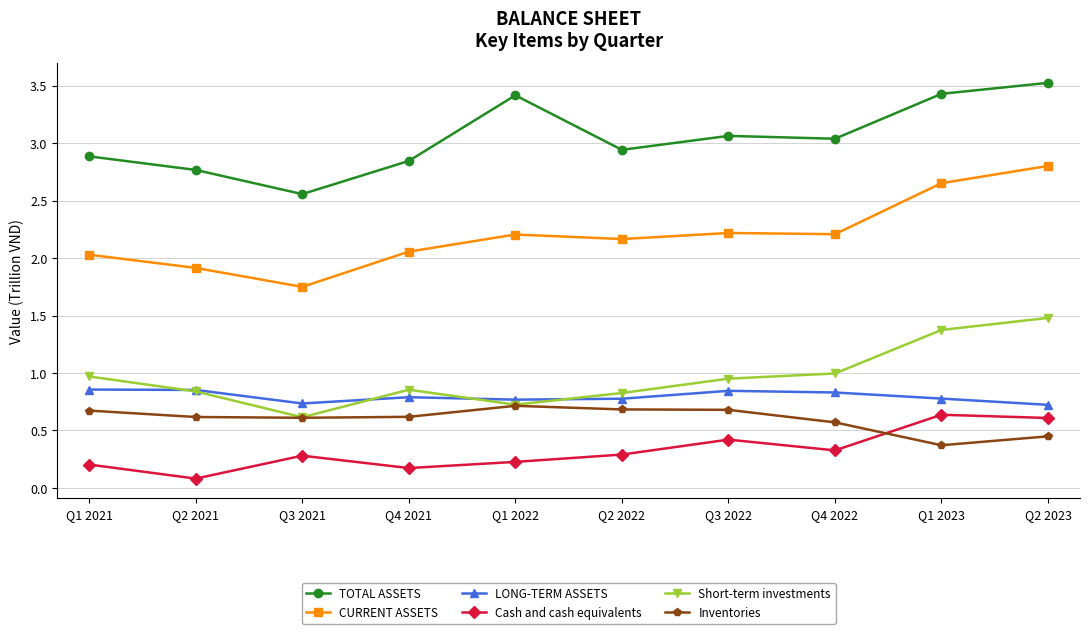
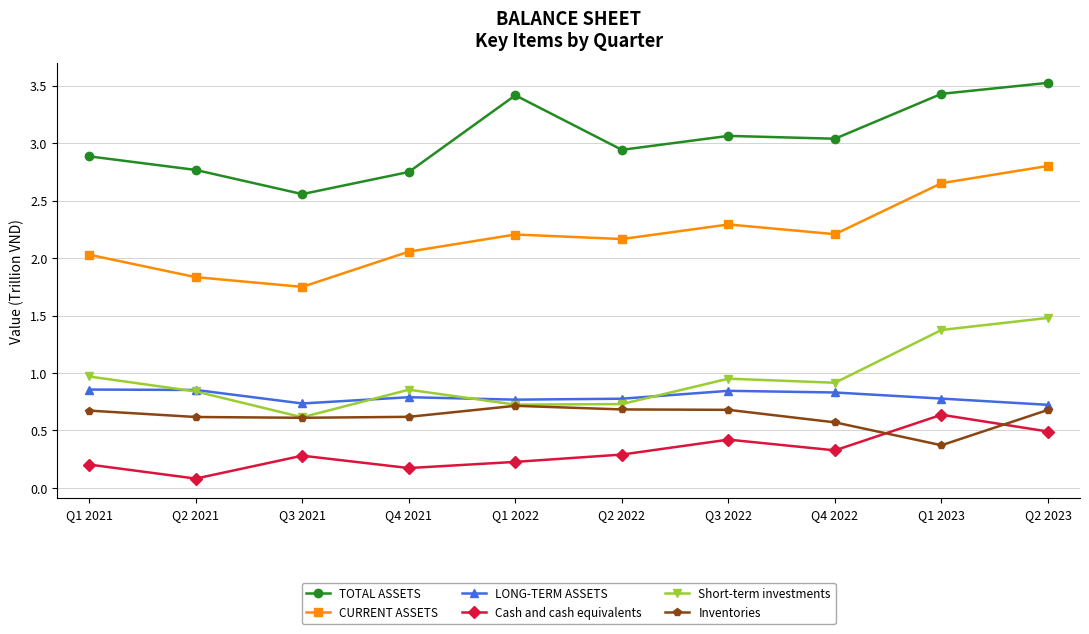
  {
    "TOTAL ASSETS": {
      "Q1 2021": 2.89,
      "Q2 2021": 2.77,
      "Q3 2021": 2.56,
-     "Q4 2021": 2.85,
+     "Q4 2021": 2.75,
      "Q1 2022": 3.42,
      "Q2 2022": 2.94,
      "Q3 2022": 3.06,
      "Q4 2022": 3.04,
      "Q1 2023": 3.43,
      "Q2 2023": 3.53
    },
    "CURRENT ASSETS": {
      "Q1 2021": 2.03,
-     "Q2 2021": 1.92,
+     "Q2 2021": 1.83,
      "Q3 2021": 1.75,
      "Q4 2021": 2.06,
      "Q1 2022": 2.21,
      "Q2 2022": 2.17,
-     "Q3 2022": 2.22,
+     "Q3 2022": 2.29,
      "Q4 2022": 2.21,
      "Q1 2023": 2.65,
      "Q2 2023": 2.80
    },
    "LONG-TERM ASSETS": {
      "Q1 2021": 0.86,
      "Q3 2021": 0.74,
      "Q4 2021": 0.79,
      "Q1 2022": 0.77,
      "Q2 2022": 0.78,
      "Q3 2022": 0.85,
      "Q4 2022": 0.83,
      "Q1 2023": 0.78,
      "Q2 2023": 0.72
    },
    "Cash and cash equivalents": {
      "Q1 2021": 0.20,
      "Q2 2021": 0.08,
      "Q3 2021": 0.28,
      "Q4 2021": 0.17,
      "Q1 2022": 0.23,
      "Q2 2022": 0.29,
      "Q3 2022": 0.42,
      "Q4 2022": 0.33,
      "Q1 2023": 0.64,
-     "Q2 2023": 0.61
+     "Q2 2023": 0.49
    },
    "Short-term investments": {
      "Q1 2021": 0.97,
      "Q4 2021": 0.86,
-     "Q2 2022": 0.83,
+     "Q2 2022": 0.73,
      "Q3 2022": 0.95,
-     "Q4 2022": 1.00,
+     "Q4 2022": 0.92,
      "Q1 2023": 1.38,
      "Q2 2023": 1.48
    },
    "Inventories": {
      "Q1 2021": 0.67,
      "Q2 2021": 0.62,
      "Q4 2021": 0.62,
      "Q2 2022": 0.68,
      "Q3 2022": 0.68,
      "Q4 2022": 0.57,
      "Q1 2023": 0.37,
-     "Q2 2023": 0.45
+     "Q2 2023": 0.68
    }
  }
